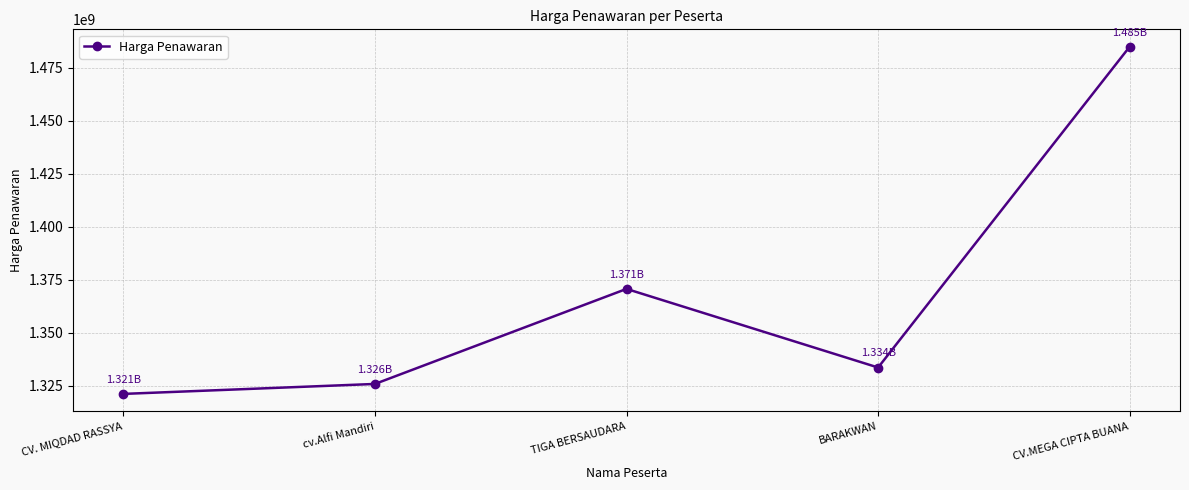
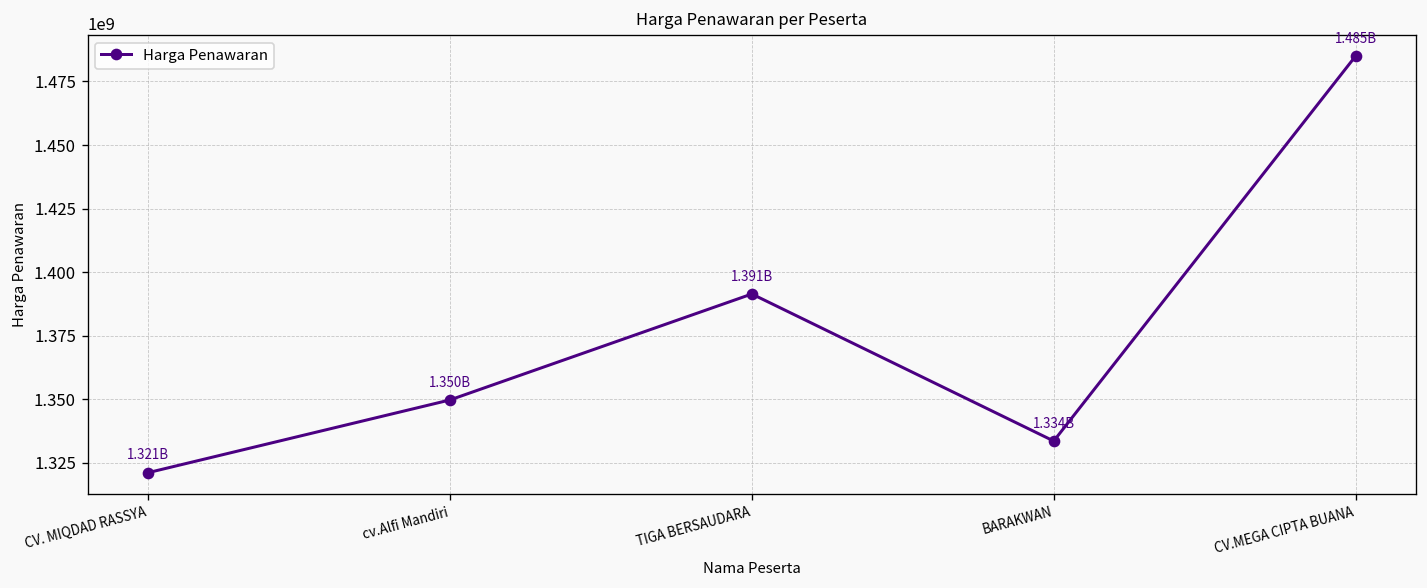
  {
    "CV. MIQDAD RASSYA": "1.321B",
-   "cv.Alfi Mandiri": "1.326B",
-   "TIGA BERSAUDARA": "1.371B",
+   "cv.Alfi Mandiri": "1.350B",
+   "TIGA BERSAUDARA": "1.391B",
    "BARAKWAN": "1.334B",
    "CV.MEGA CIPTA BUANA": "1.485B"
  }
